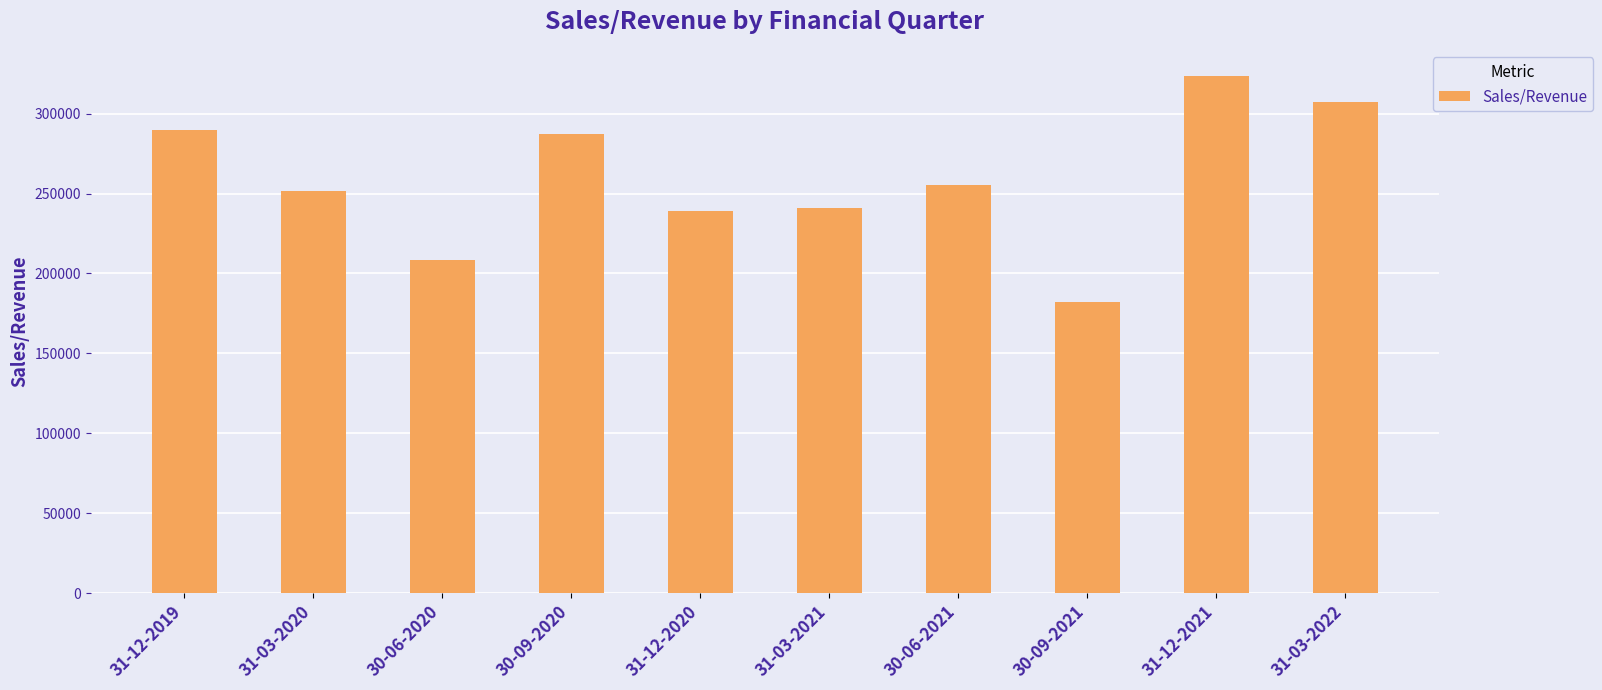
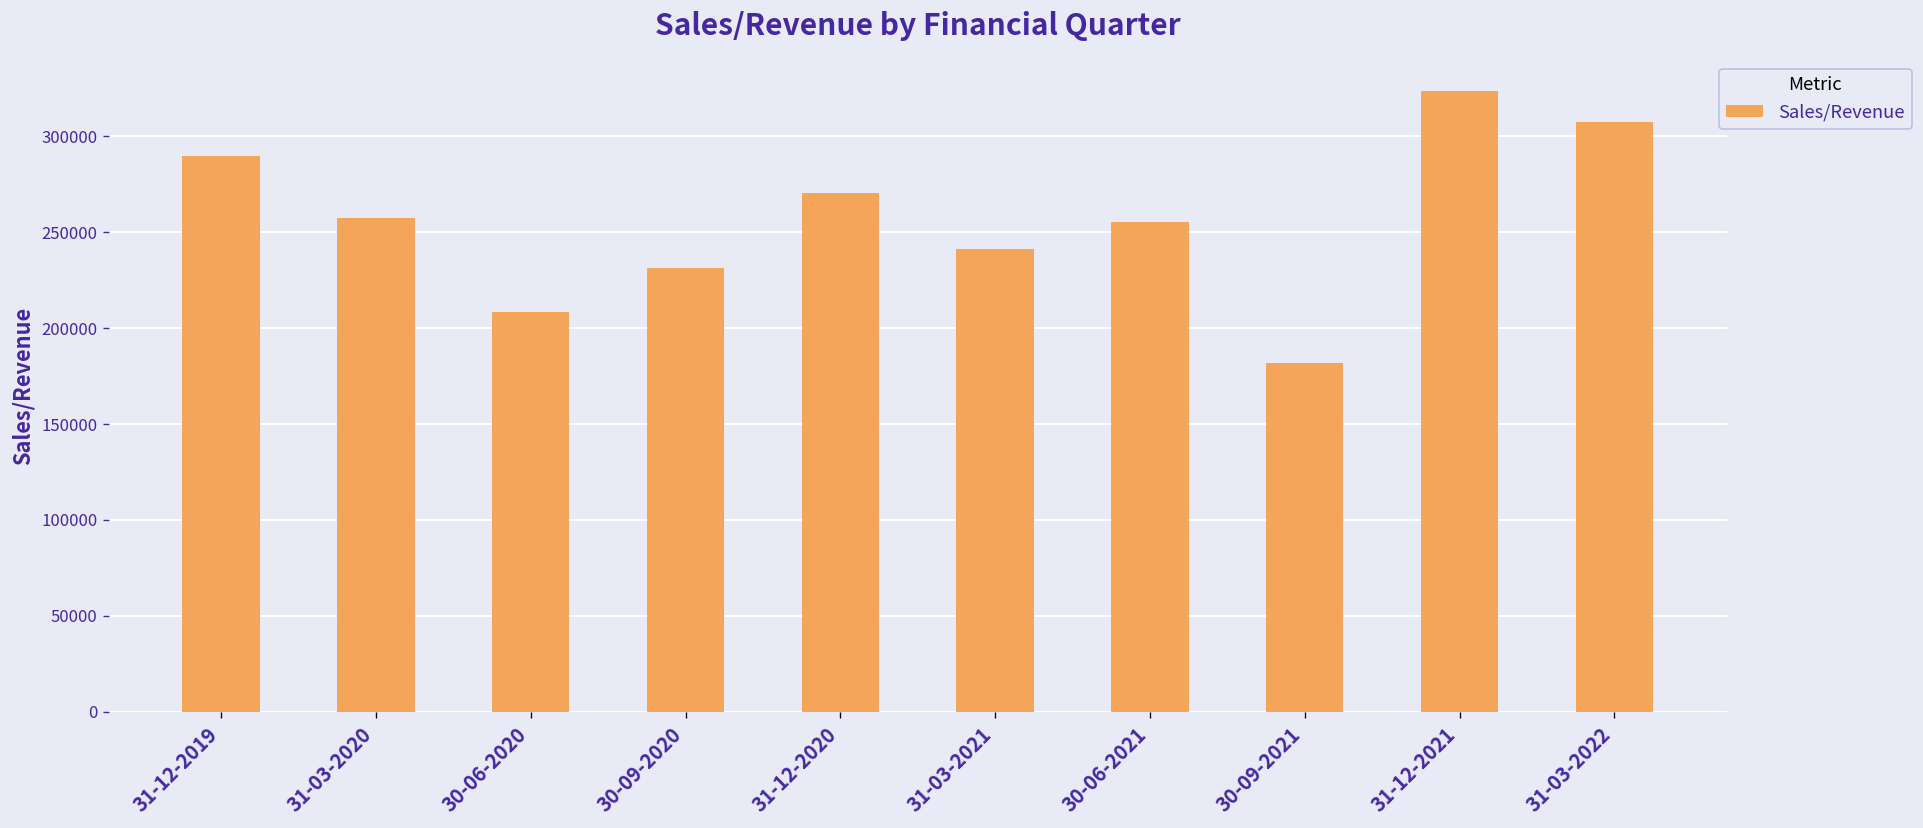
  {
    "31-12-2019": 290000,
-   "31-03-2020": 252000,
+   "31-03-2020": 257000,
    "30-06-2020": 208000,
-   "30-09-2020": 288000,
-   "31-12-2020": 239000,
+   "30-09-2020": 232000,
+   "31-12-2020": 270000,
    "31-03-2021": 241000,
    "30-06-2021": 255000,
    "30-09-2021": 182000,
    "31-12-2021": 324000,
    "31-03-2022": 307000
  }
